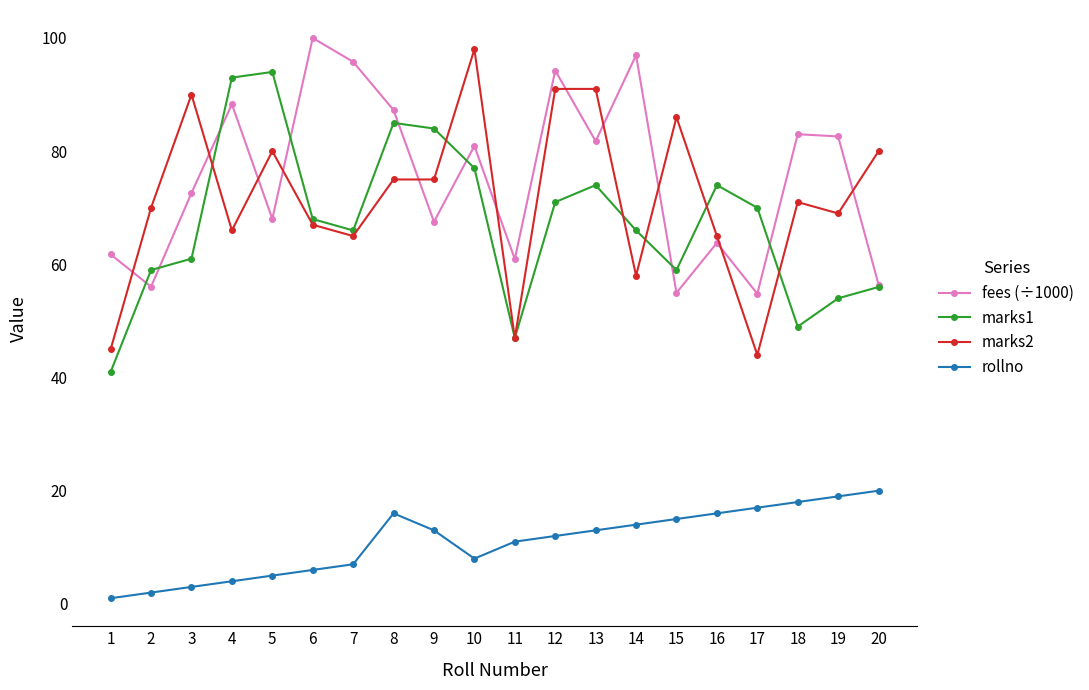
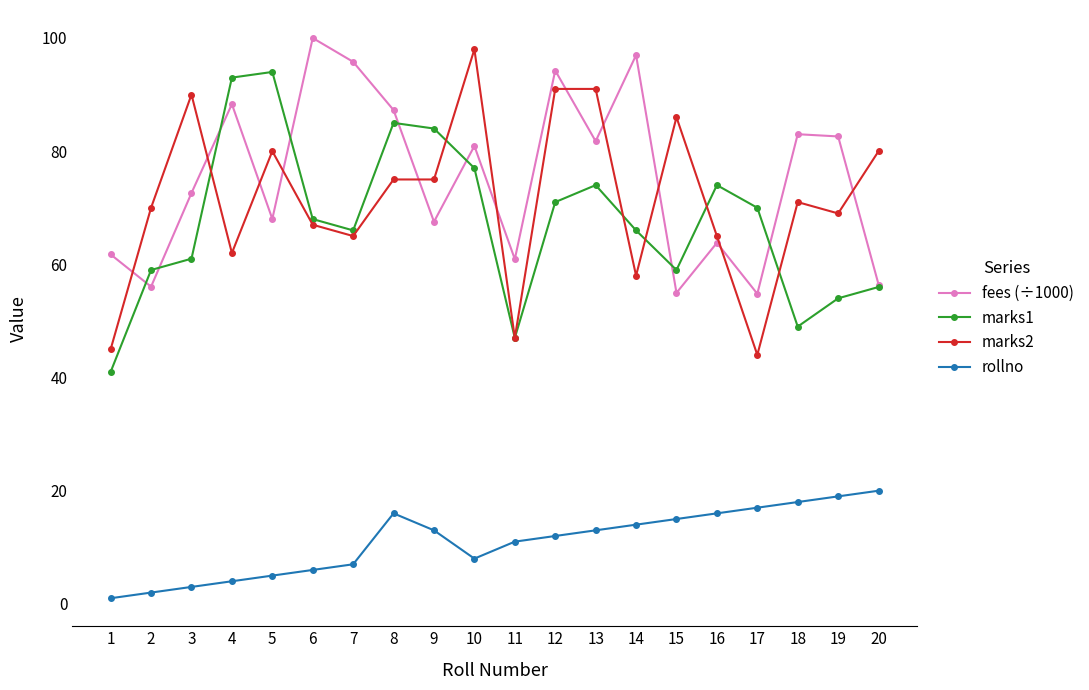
  {
    "fees (÷1000)": {
      "1": 62,
      "2": 56,
      "3": 73,
      "4": 88,
      "5": 68,
      "6": 100,
      "7": 96,
      "8": 87,
      "9": 68,
      "10": 81,
      "11": 61,
      "12": 94,
      "13": 82,
      "14": 97,
      "15": 55,
      "16": 64,
      "17": 55,
      "18": 83,
      "19": 83
    },
    "marks1": {
      "1": 41,
      "2": 59,
      "3": 61,
      "4": 93,
      "5": 94,
      "6": 68,
      "7": 66,
      "8": 85,
      "9": 84,
      "10": 77,
      "12": 71,
      "13": 74,
      "14": 66,
      "15": 59,
      "16": 74,
      "17": 70,
      "18": 49,
      "19": 54
    },
    "marks2": {
      "1": 45,
      "2": 70,
      "3": 90,
-     "4": 66,
+     "4": 62,
      "5": 80,
      "6": 67,
      "7": 65,
      "8": 75,
      "9": 75,
      "10": 98,
      "12": 91,
      "13": 91,
      "14": 58,
      "15": 86,
      "16": 65,
      "17": 44,
      "18": 71,
      "19": 69,
      "20": 80
    },
    "rollno": {
      "1": 1,
      "2": 2,
      "3": 3,
      "4": 4,
      "5": 5,
      "6": 6,
      "7": 7,
      "8": 16,
      "9": 13,
      "10": 8,
      "11": 11,
      "12": 12,
      "13": 13,
      "14": 14,
      "15": 15,
      "16": 16,
      "17": 17,
      "18": 18,
      "19": 19,
      "20": 20
    }
  }
